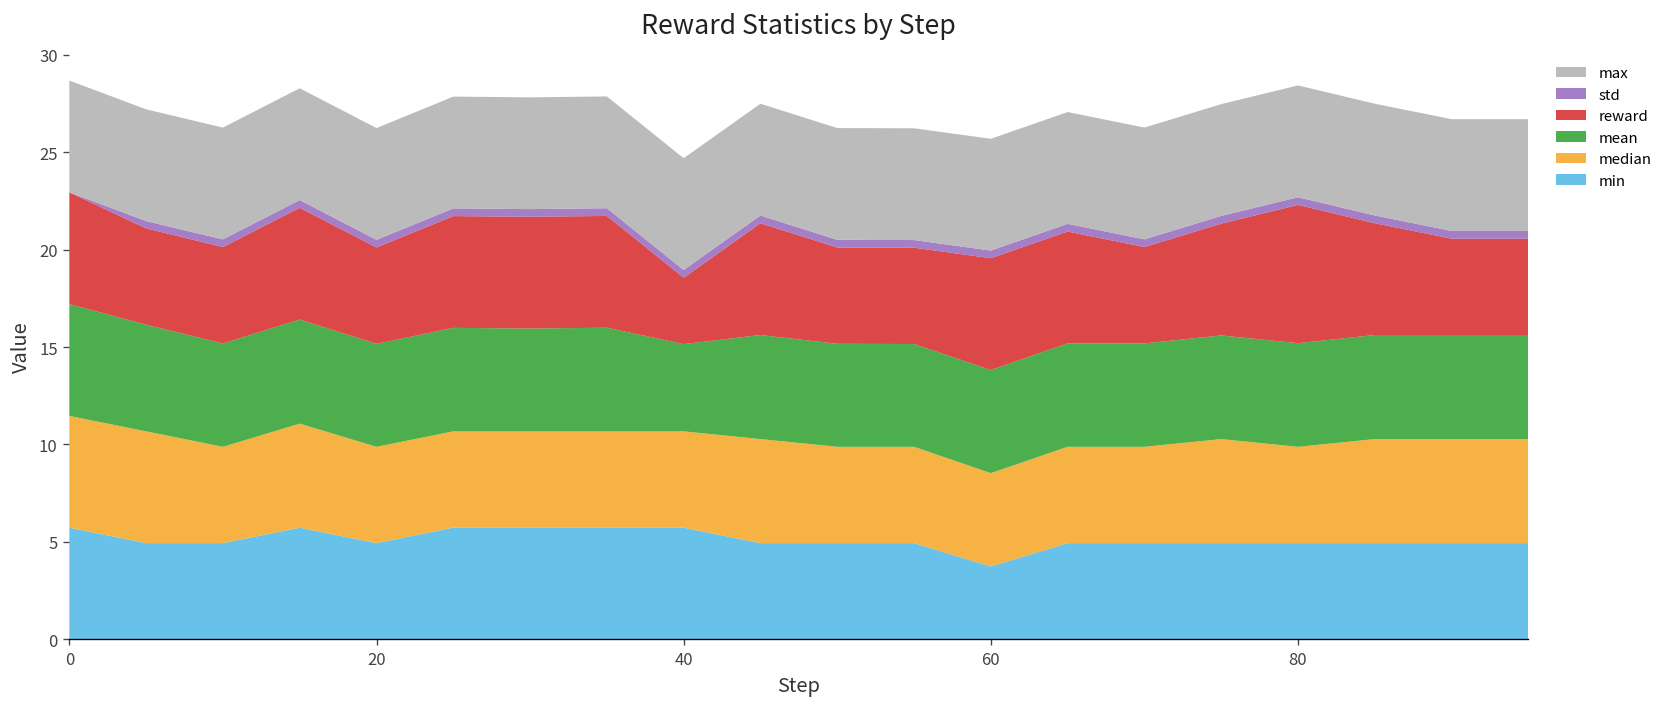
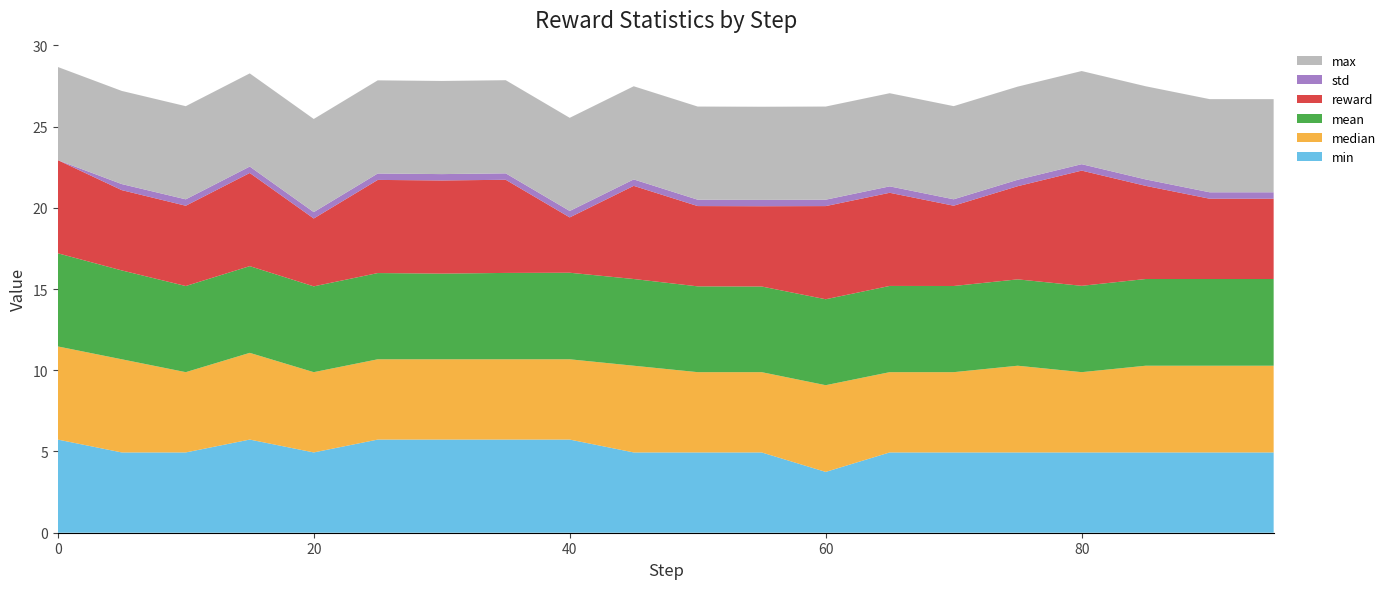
  {
    "min": {
      "0": 5.7,
      "20": 4.9,
      "40": 5.7,
      "60": 3.7,
      "80": 4.9
    },
    "median": {
      "0": 5.7,
      "20": 4.9,
      "40": 4.9,
-     "60": 4.8,
+     "60": 5.3,
      "80": 4.9
    },
    "mean": {
      "0": 5.7,
      "20": 5.3,
-     "40": 4.5,
+     "40": 5.3,
      "60": 5.3,
      "80": 5.3
    },
    "reward": {
-     "20": 4.9,
+     "20": 4.2,
      "40": 3.4,
      "60": 5.7,
      "80": 7.1
    },
    "std": {
      "20": 0.4,
      "40": 0.4,
      "60": 0.4,
      "80": 0.4
    },
    "max": {
      "0": 5.7,
      "20": 5.7,
      "40": 5.7,
      "60": 5.7,
      "80": 5.7
    }
  }
